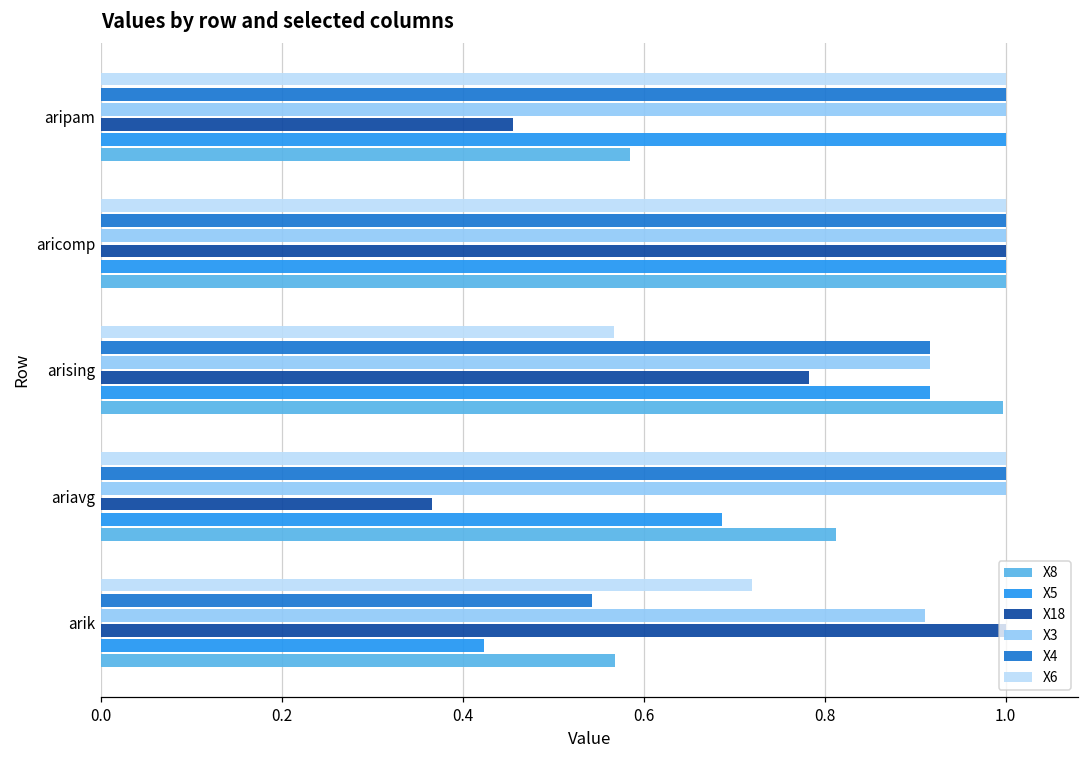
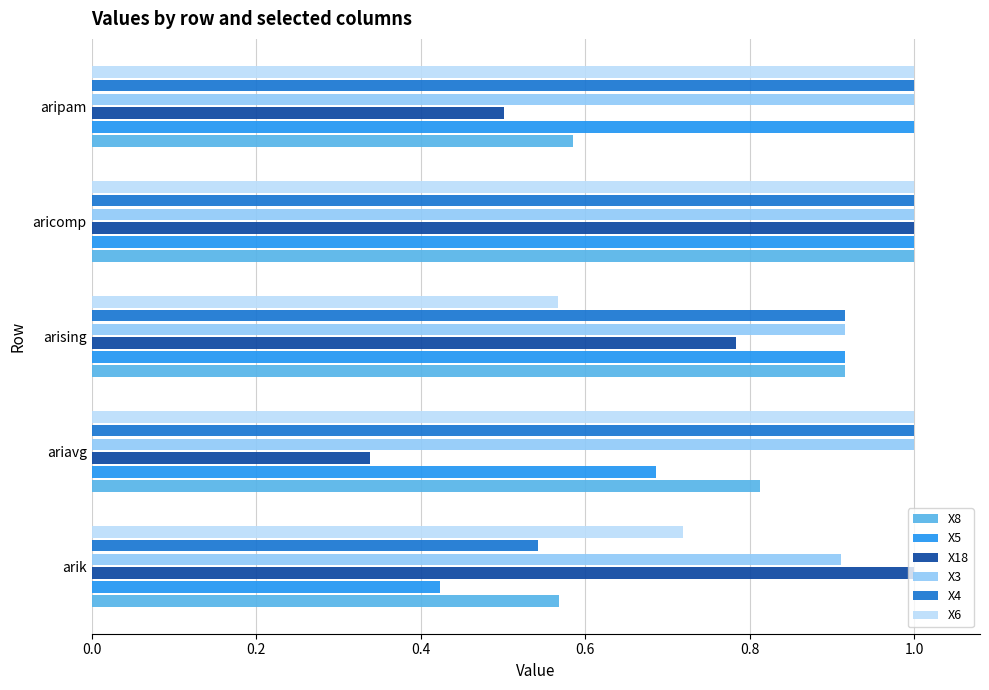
  {
    "X8": {
      "aripam": 0.58,
      "aricomp": 1.00,
-     "arising": 1.00,
+     "arising": 0.92,
      "ariavg": 0.81,
      "arik": 0.57
    },
    "X18": {
-     "aripam": 0.46,
+     "aripam": 0.50,
      "aricomp": 1.00,
      "arising": 0.78,
-     "ariavg": 0.37
+     "ariavg": 0.34
    }
  }
